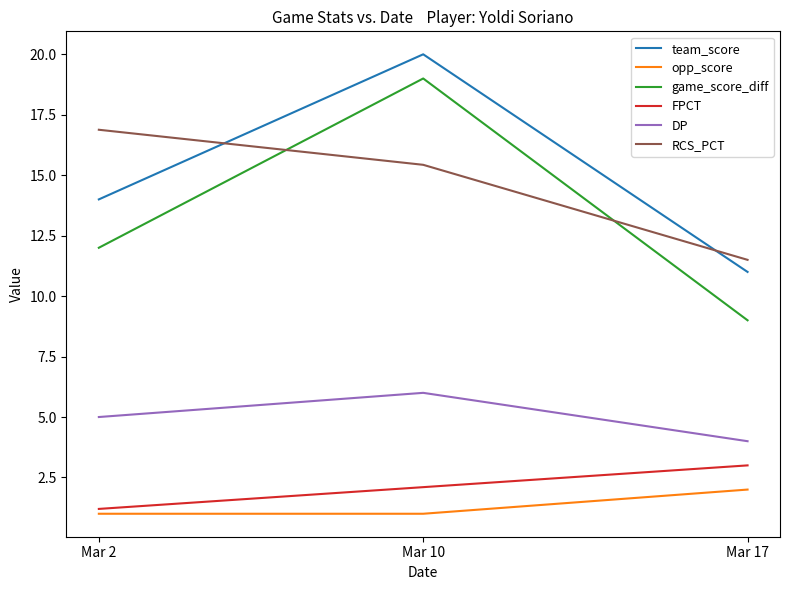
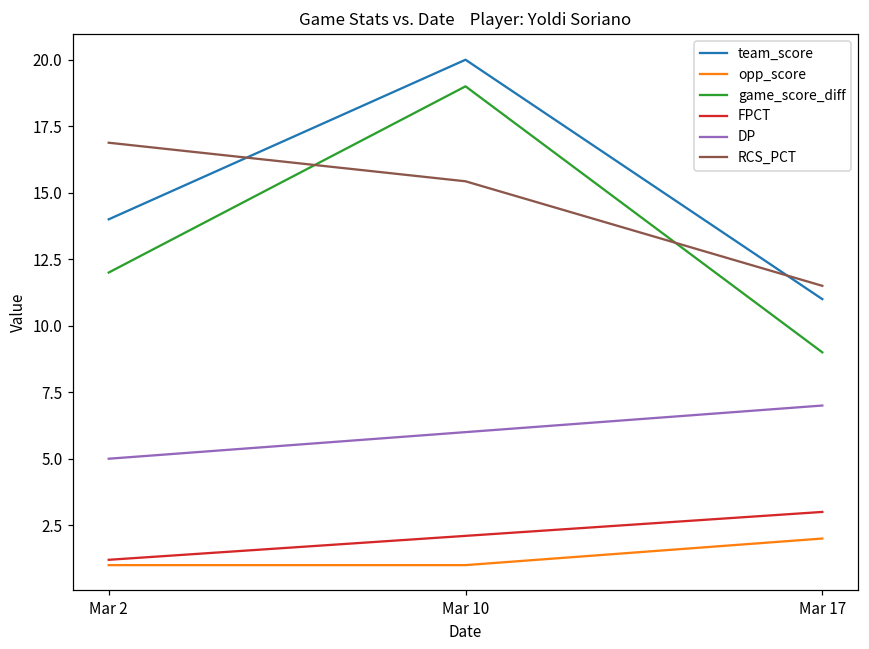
  {
    "team_score": {
      "Mar 2": 14,
      "Mar 10": 20,
      "Mar 17": 11
    },
    "opp_score": {
      "Mar 2": 1,
      "Mar 10": 1,
      "Mar 17": 2
    },
    "game_score_diff": {
      "Mar 2": 12,
      "Mar 10": 19,
      "Mar 17": 9
    },
    "FPCT": {
      "Mar 2": 1.2,
      "Mar 10": 2,
      "Mar 17": 3
    },
    "DP": {
      "Mar 2": 5,
      "Mar 10": 6,
-     "Mar 17": 4
+     "Mar 17": 7
    },
    "RCS_PCT": {
      "Mar 2": 16.9,
      "Mar 10": 15.4,
      "Mar 17": 11.5
    }
  }
